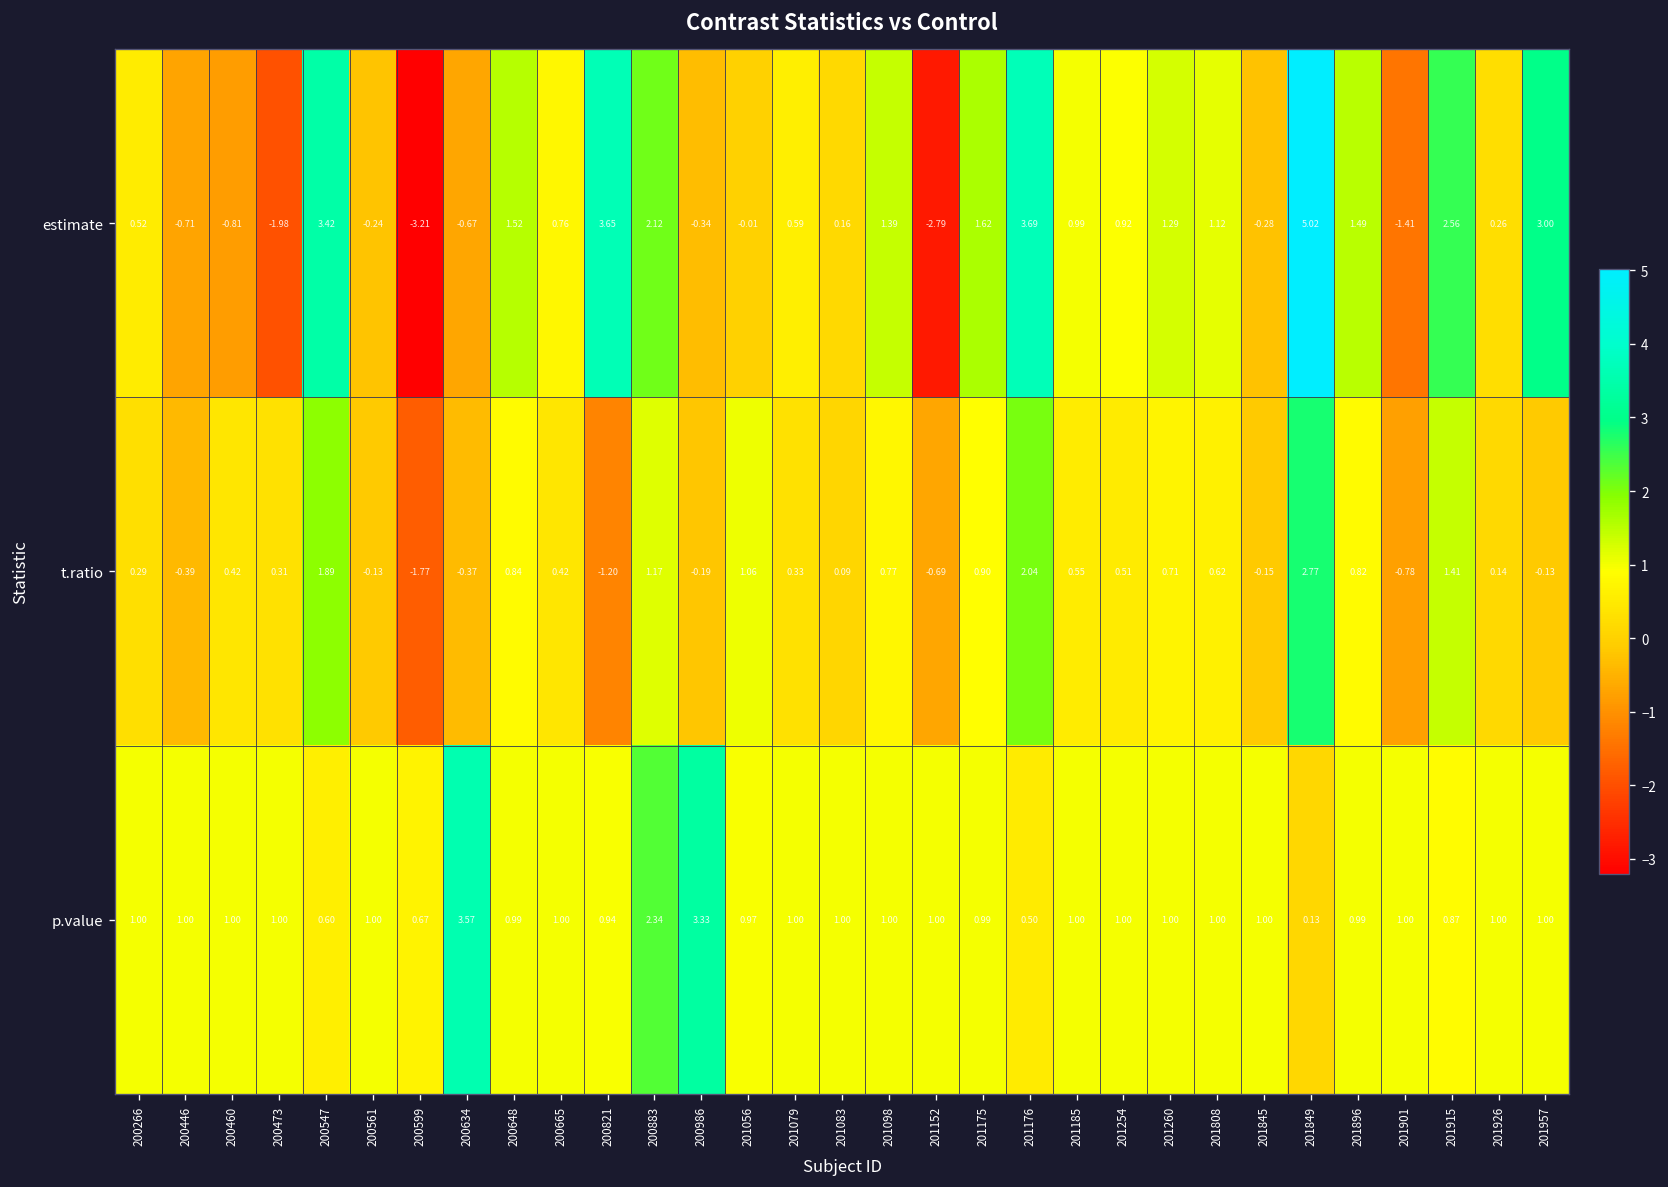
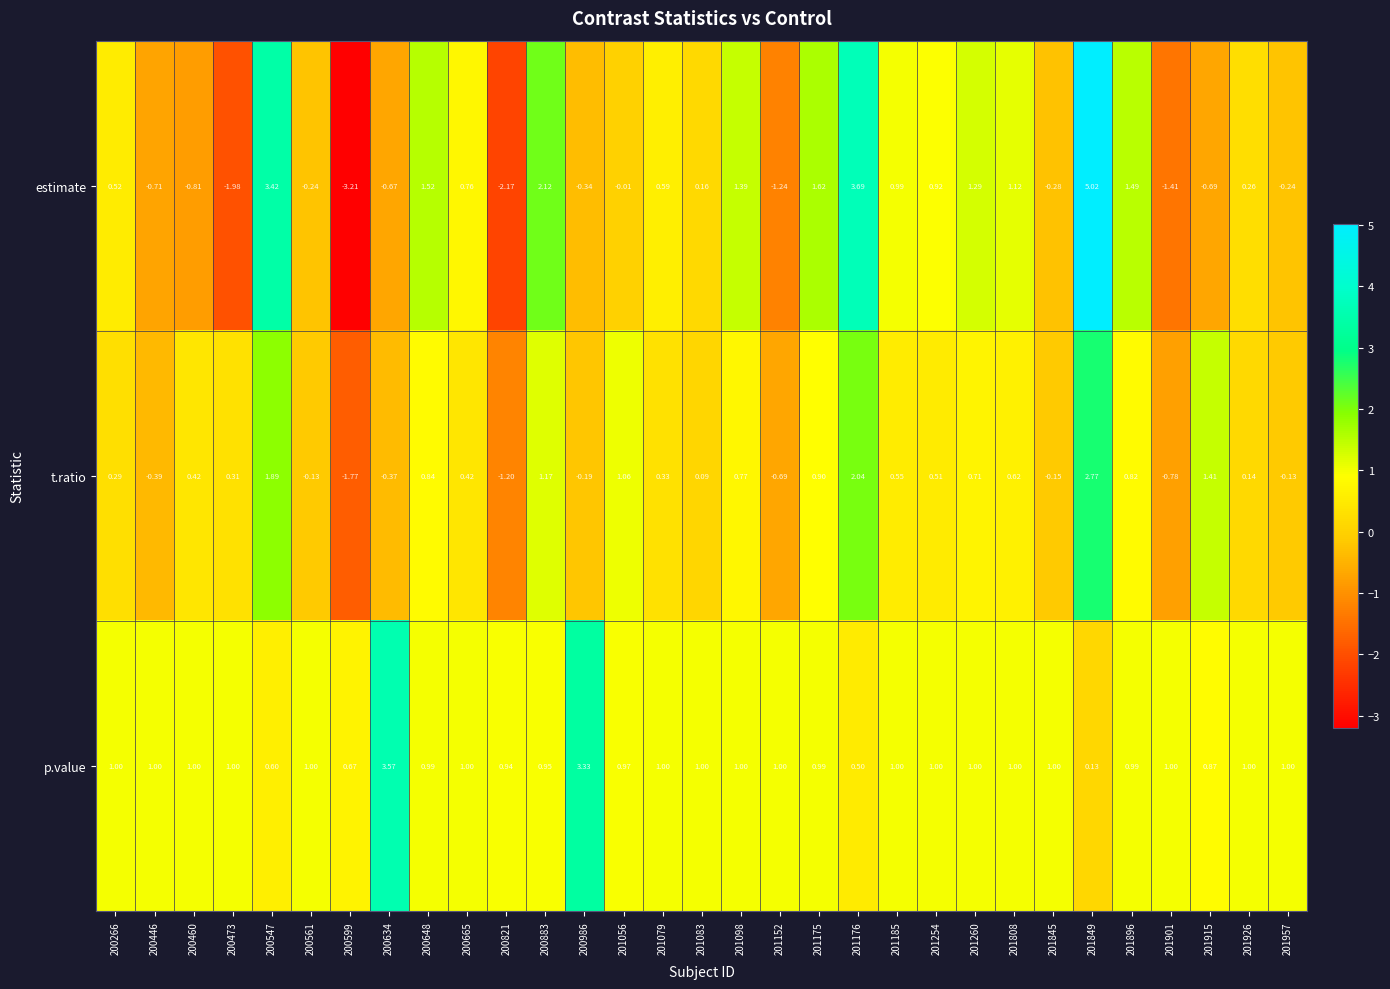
  {
    "estimate": {
      "200266": 0.52,
      "200446": -0.71,
      "200460": -0.81,
      "200473": -1.98,
      "200547": 3.42,
      "200561": -0.24,
      "200599": -3.21,
      "200634": -0.67,
      "200648": 1.52,
      "200665": 0.76,
-     "200821": 3.65,
+     "200821": -2.17,
      "200883": 2.12,
      "200986": -0.34,
      "201056": -0.01,
      "201079": 0.59,
      "201083": 0.16,
      "201098": 1.39,
-     "201152": -2.79,
+     "201152": -1.24,
      "201175": 1.62,
      "201176": 3.69,
      "201185": 0.99,
      "201254": 0.92,
      "201260": 1.29,
      "201808": 1.12,
      "201845": -0.28,
      "201849": 5.02,
      "201896": 1.49,
      "201901": -1.41,
-     "201915": 2.56,
+     "201915": -0.69,
      "201926": 0.26,
-     "201957": 3.00
+     "201957": -0.24
    },
    "t.ratio": {
      "200266": 0.29,
      "200446": -0.39,
      "200460": 0.42,
      "200473": 0.31,
      "200547": 1.89,
      "200561": -0.13,
      "200599": -1.77,
      "200634": -0.37,
      "200648": 0.84,
      "200665": 0.42,
      "200821": -1.20,
      "200883": 1.17,
      "200986": -0.19,
      "201056": 1.06,
      "201079": 0.33,
      "201083": 0.09,
      "201098": 0.77,
      "201152": -0.69,
      "201175": 0.90,
      "201176": 2.04,
      "201185": 0.55,
      "201254": 0.51,
      "201260": 0.71,
      "201808": 0.62,
      "201845": -0.15,
      "201849": 2.77,
      "201896": 0.82,
      "201901": -0.78,
      "201915": 1.41,
      "201926": 0.14,
      "201957": -0.13
    },
    "p.value": {
      "200266": 1.00,
      "200446": 1.00,
      "200460": 1.00,
      "200473": 1.00,
      "200547": 0.60,
      "200561": 1.00,
      "200599": 0.67,
      "200634": 3.57,
      "200648": 0.99,
      "200665": 1.00,
      "200821": 0.94,
-     "200883": 2.34,
+     "200883": 0.95,
      "200986": 3.33,
      "201056": 0.97,
      "201079": 1.00,
      "201083": 1.00,
      "201098": 1.00,
      "201152": 1.00,
      "201175": 0.99,
      "201176": 0.50,
      "201185": 1.00,
      "201254": 1.00,
      "201260": 1.00,
      "201808": 1.00,
      "201845": 1.00,
      "201849": 0.13,
      "201896": 0.99,
      "201901": 1.00,
      "201915": 0.87,
      "201926": 1.00,
      "201957": 1.00
    }
  }
